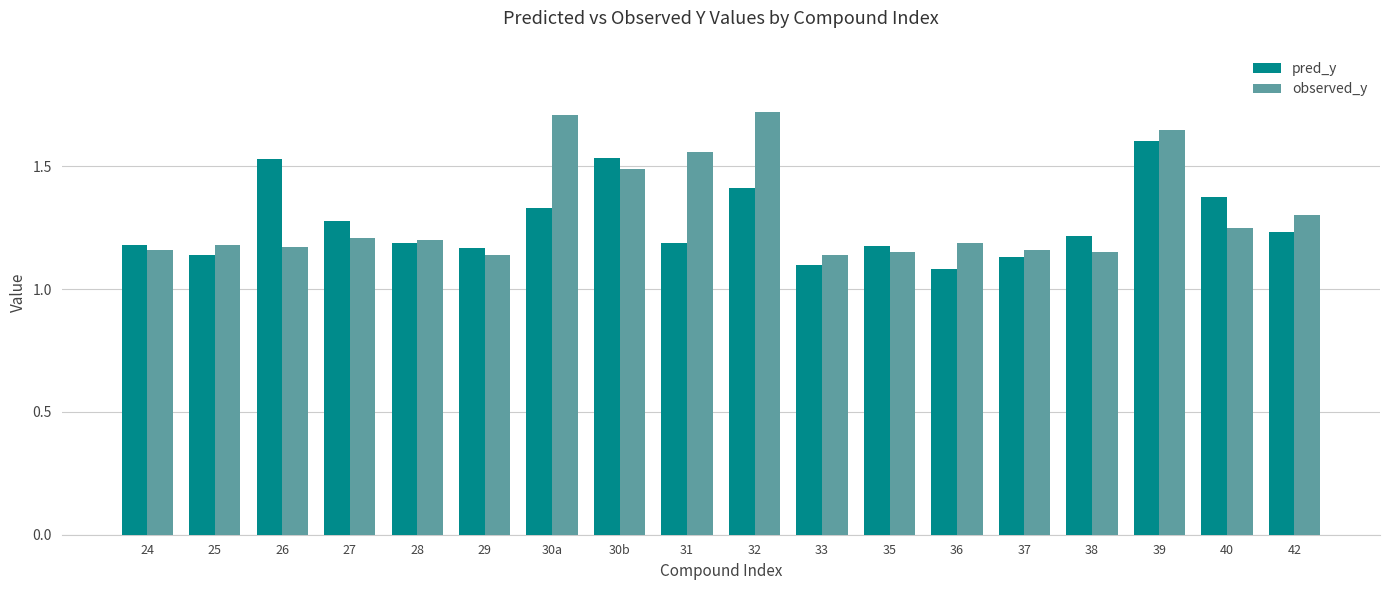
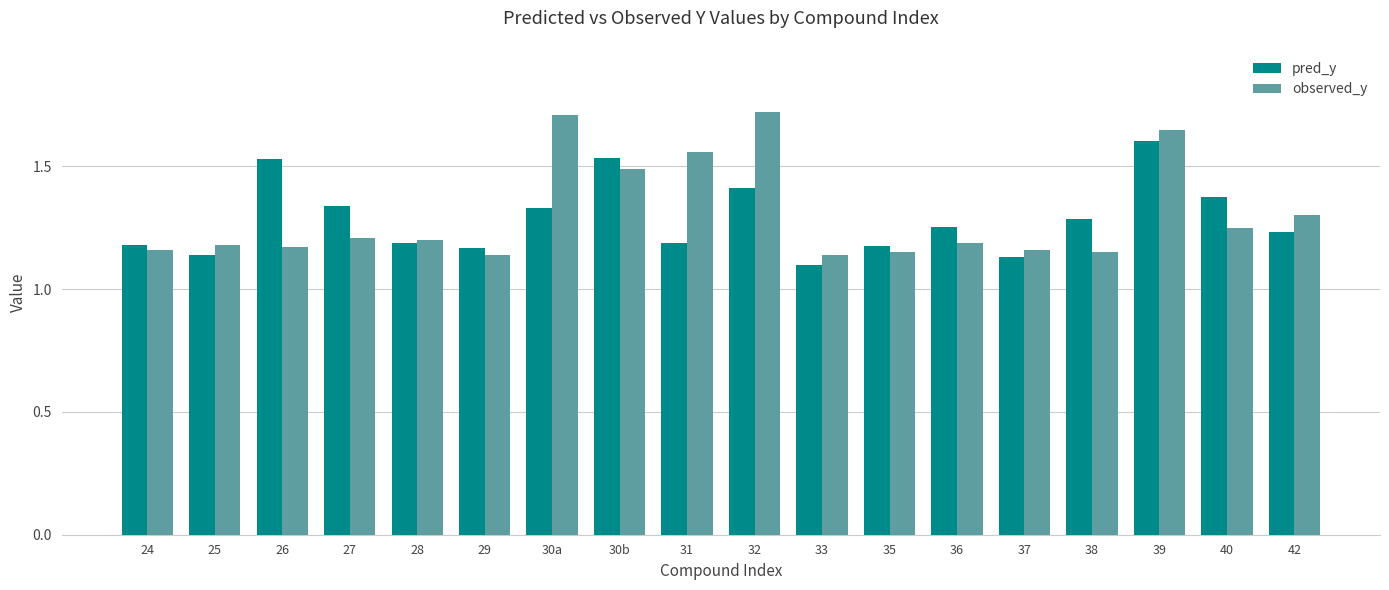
  {
    "pred_y": {
      "24": 1.18,
      "25": 1.14,
      "26": 1.53,
-     "27": 1.28,
+     "27": 1.34,
      "28": 1.19,
      "29": 1.17,
      "30a": 1.33,
      "30b": 1.53,
      "31": 1.19,
      "32": 1.41,
      "33": 1.10,
      "35": 1.18,
-     "36": 1.08,
+     "36": 1.25,
      "37": 1.13,
-     "38": 1.22,
+     "38": 1.28,
      "39": 1.60,
      "40": 1.38,
      "42": 1.23
    },
    "observed_y": {
      "24": 1.16,
      "25": 1.18,
      "26": 1.17,
      "27": 1.21,
      "28": 1.20,
      "29": 1.14,
      "30a": 1.71,
      "30b": 1.49,
      "31": 1.56,
      "32": 1.72,
      "33": 1.14,
      "35": 1.15,
      "36": 1.19,
      "37": 1.16,
      "38": 1.15,
      "39": 1.65,
      "40": 1.25,
      "42": 1.30
    }
  }
